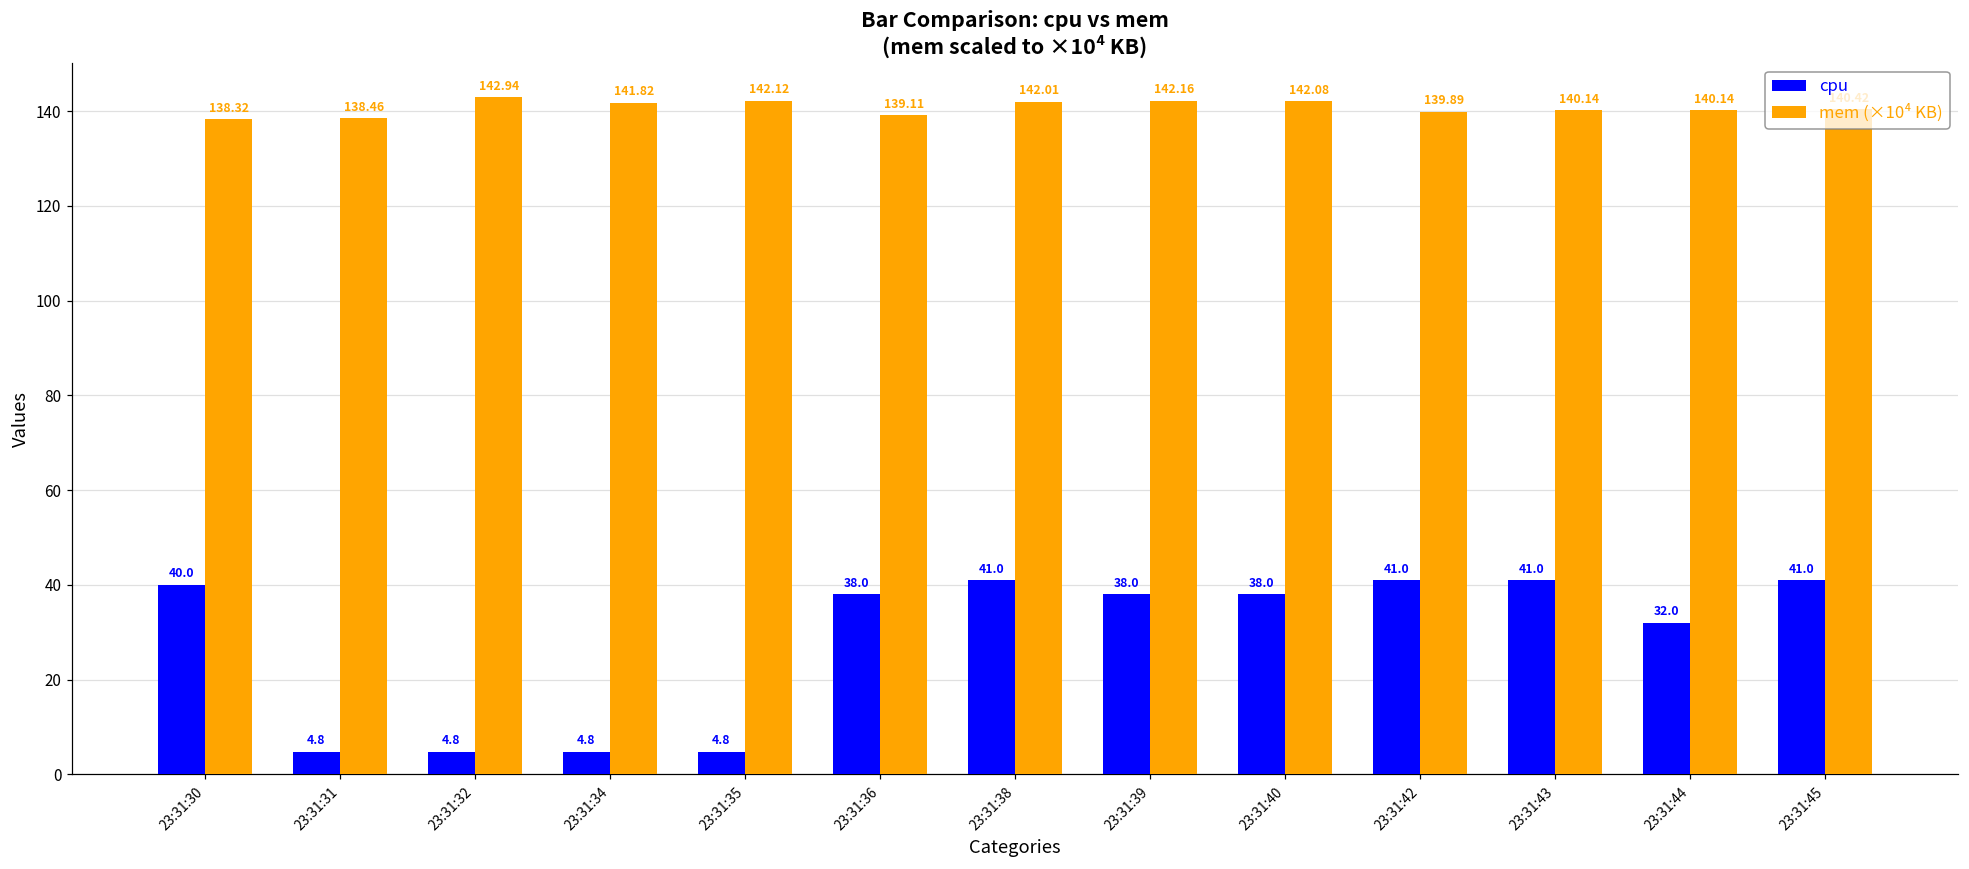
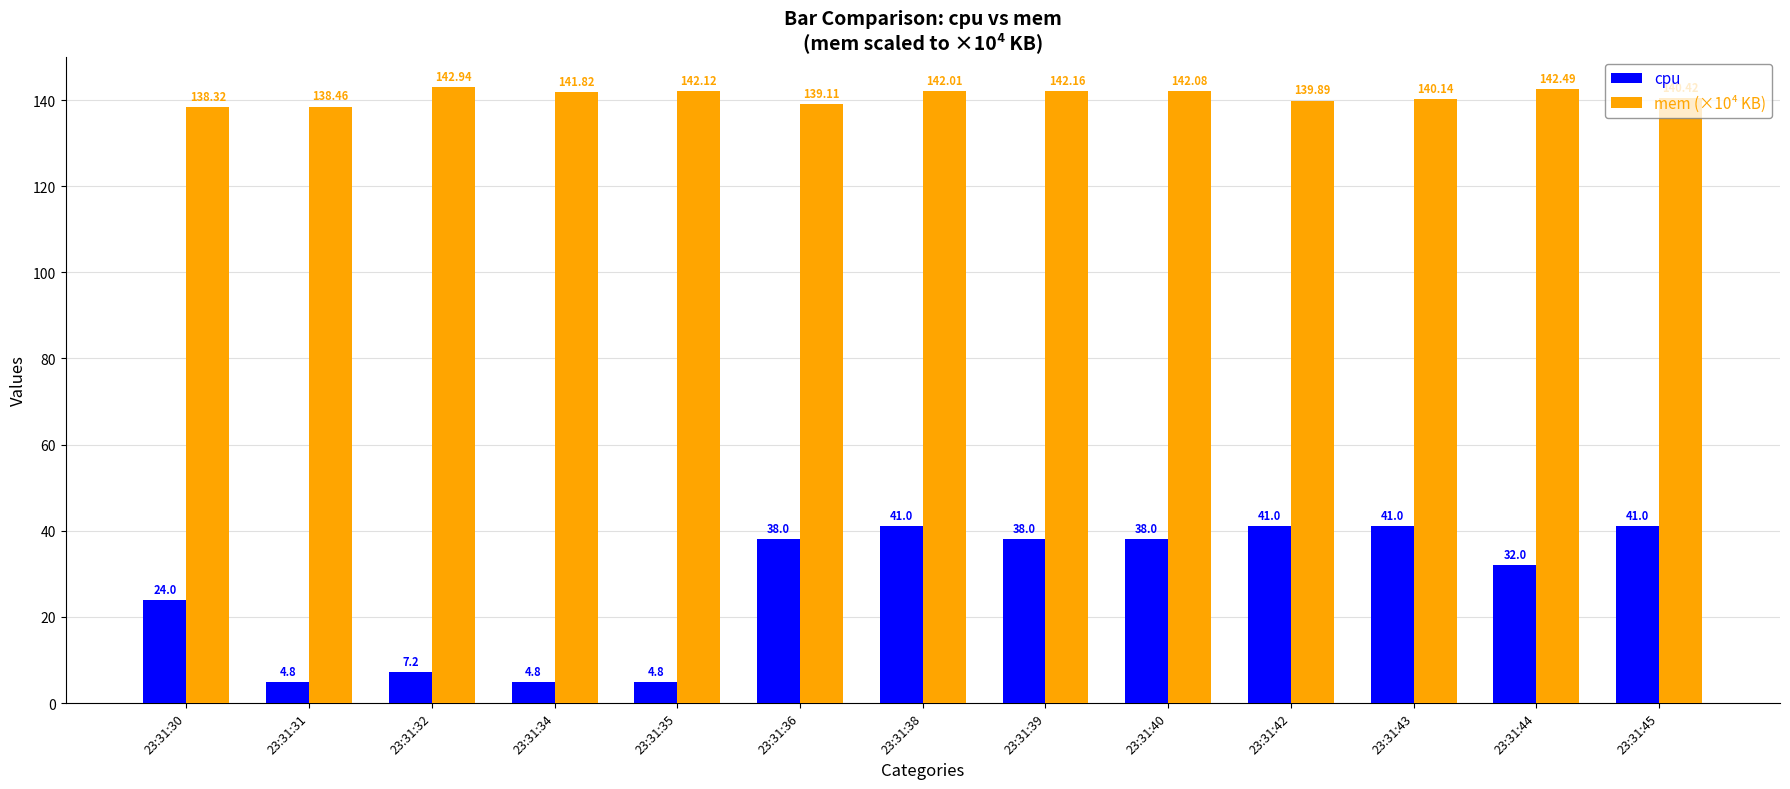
  {
    "cpu": {
-     "23:31:30": 40.0,
+     "23:31:30": 24.0,
      "23:31:31": 4.8,
-     "23:31:32": 4.8,
+     "23:31:32": 7.2,
      "23:31:34": 4.8,
      "23:31:35": 4.8,
      "23:31:36": 38.0,
      "23:31:38": 41.0,
      "23:31:39": 38.0,
      "23:31:40": 38.0,
      "23:31:42": 41.0,
      "23:31:43": 41.0,
      "23:31:44": 32.0,
      "23:31:45": 41.0
    },
    "mem (×10⁴ KB)": {
      "23:31:30": 138.32,
      "23:31:31": 138.46,
      "23:31:32": 142.94,
      "23:31:34": 141.82,
      "23:31:35": 142.12,
      "23:31:36": 139.11,
      "23:31:38": 142.01,
      "23:31:39": 142.16,
      "23:31:40": 142.08,
      "23:31:42": 139.89,
      "23:31:43": 140.14,
-     "23:31:44": 140.14
+     "23:31:44": 142.49
    }
  }
